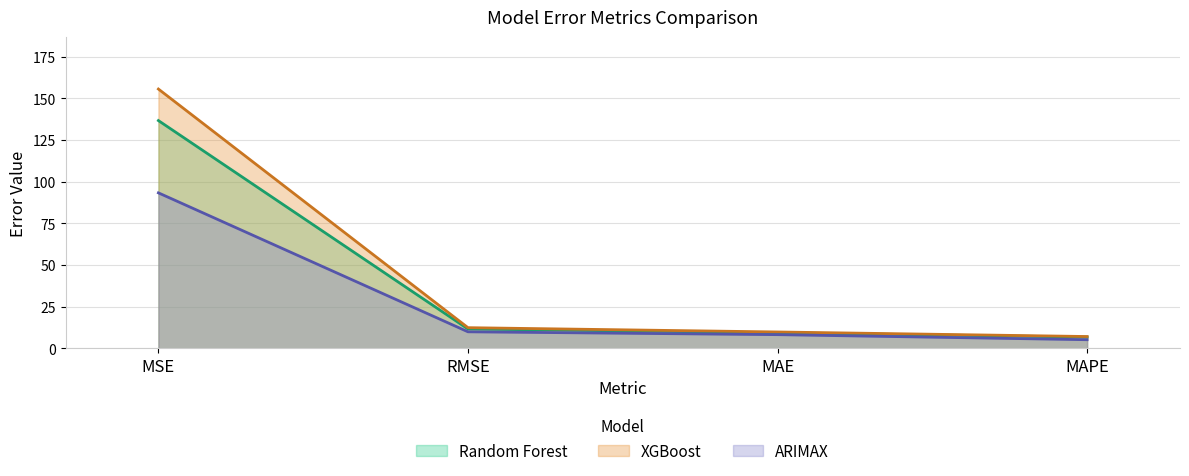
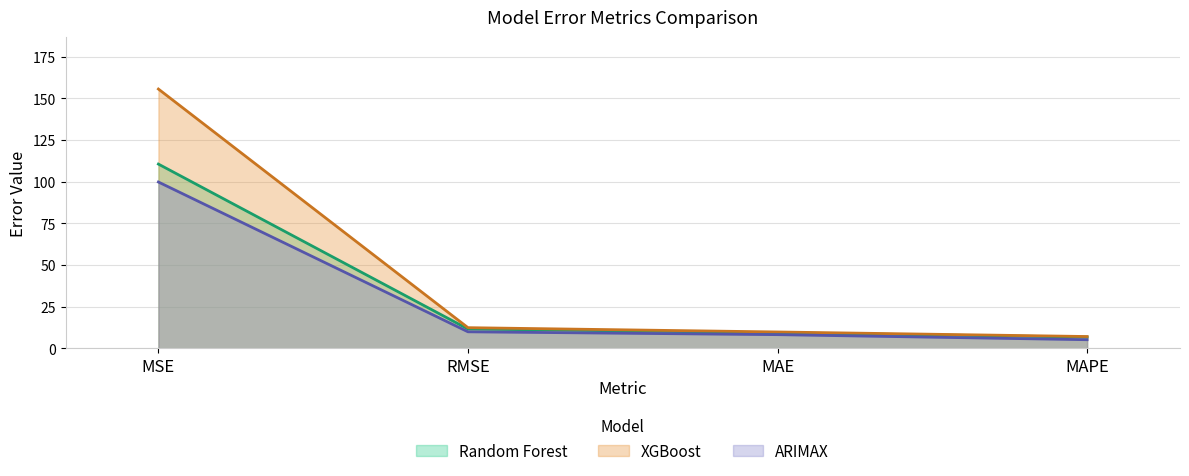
  {
    "Random Forest": {
-     "MSE": 137
+     "MSE": 111
    },
    "XGBoost": {
      "MSE": 156
    },
    "ARIMAX": {
-     "MSE": 93,
+     "MSE": 100,
      "RMSE": 10,
      "MAPE": 5
    }
  }
